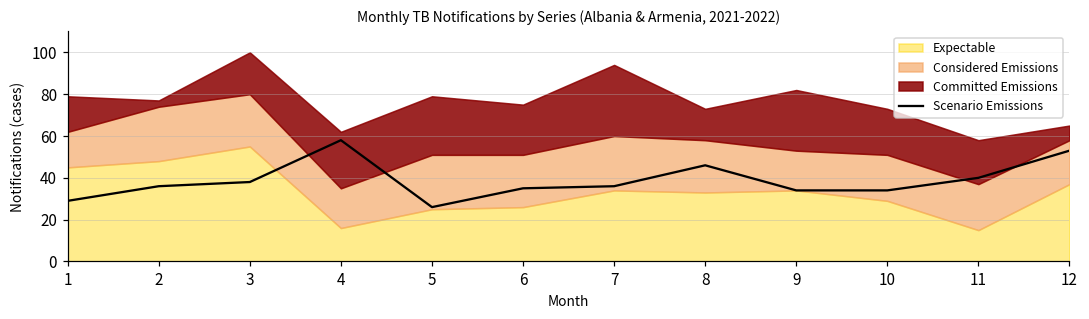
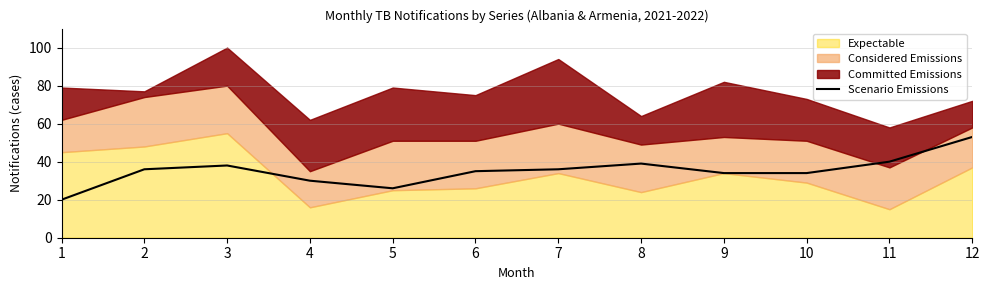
  {
    "Scenario Emissions": {
-     "1": 29,
+     "1": 20,
      "2": 36,
      "3": 38,
-     "4": 58,
+     "4": 30,
      "6": 35,
      "7": 36,
-     "8": 46,
+     "8": 39,
      "10": 34,
      "11": 40,
      "12": 53
    },
    "Expectable": {
      "1": 45,
      "2": 48,
      "3": 55,
      "4": 16,
      "6": 26,
      "7": 34,
-     "8": 33,
+     "8": 24,
      "10": 29,
      "11": 15,
      "12": 37
    },
    "Considered Emissions": {
      "1": 17,
      "2": 26,
      "3": 25,
      "4": 19,
      "5": 26,
      "6": 25,
      "7": 26,
      "8": 25,
      "9": 19,
      "10": 22,
      "11": 22,
      "12": 21
    },
    "Committed Emissions": {
      "1": 17,
      "2": 3,
      "3": 20,
      "4": 27,
      "5": 28,
      "6": 24,
      "7": 34,
      "8": 15,
      "9": 29,
      "10": 22,
      "11": 21,
-     "12": 7
+     "12": 14
    }
  }
